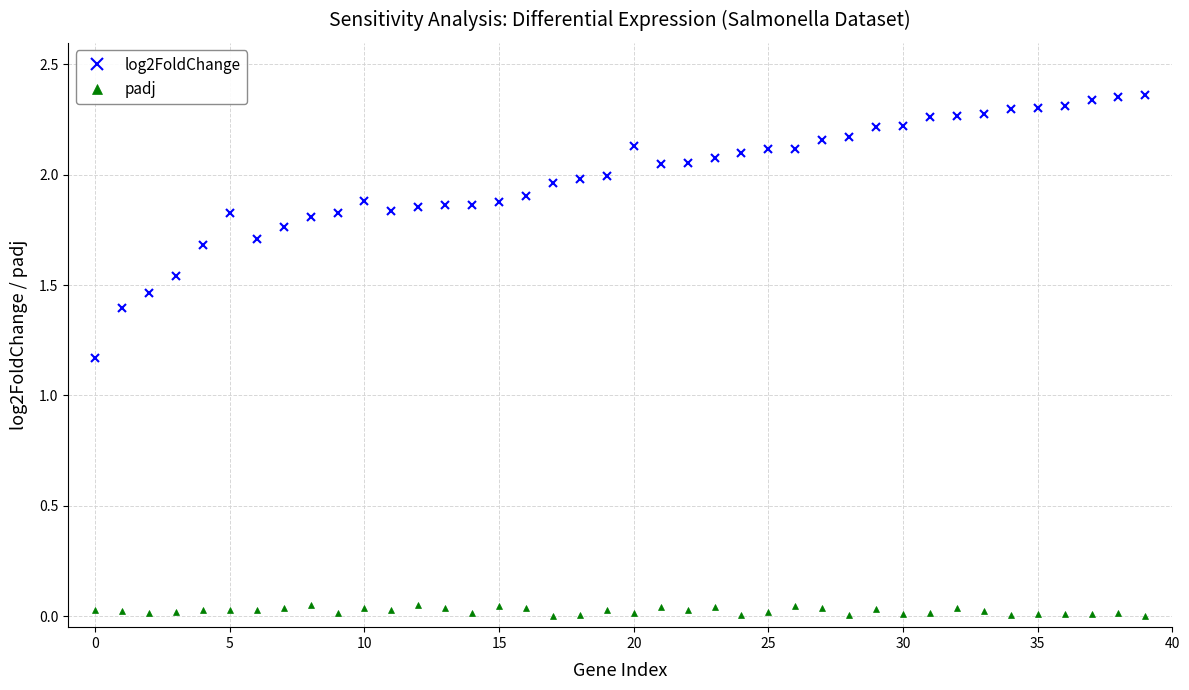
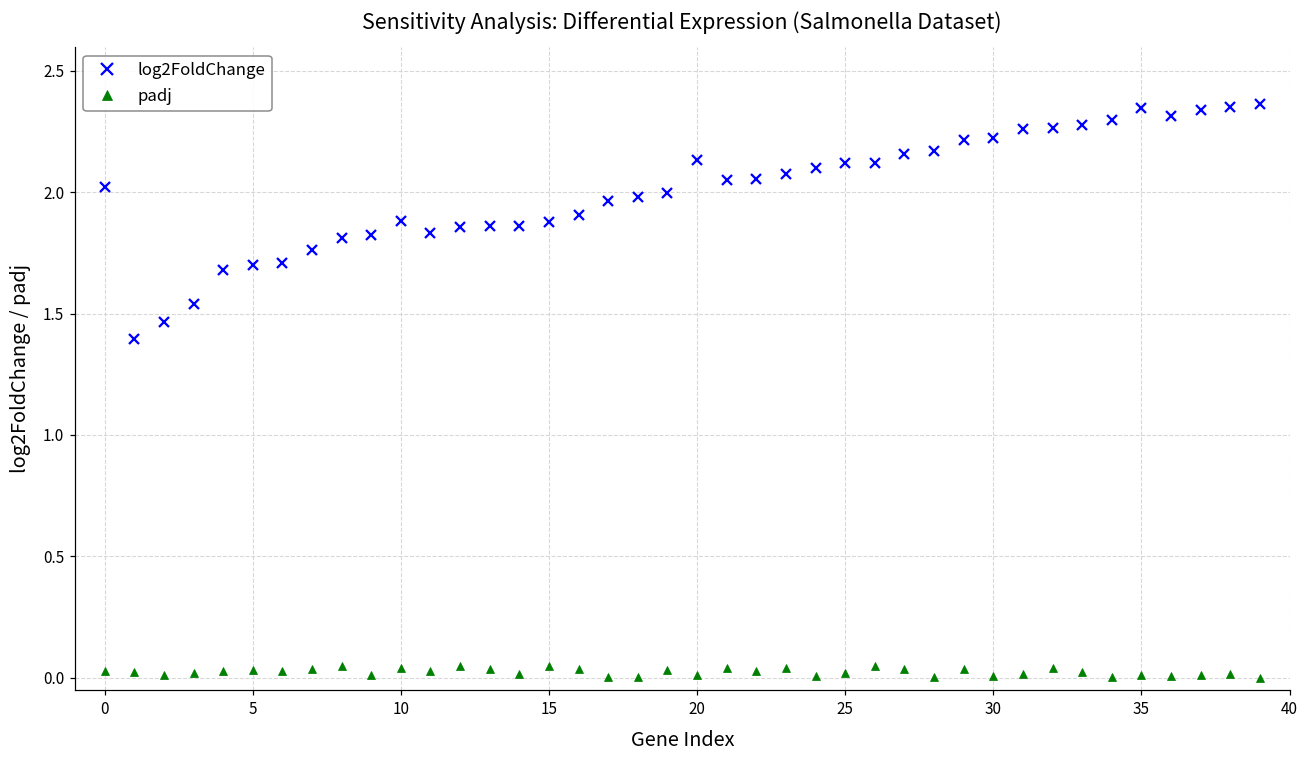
  {
    "log2FoldChange": {
-     "0": 1.17,
-     "5": 1.82,
+     "0": 2.02,
+     "5": 1.70,
      "10": 1.88,
      "15": 1.88,
      "20": 2.13,
      "25": 2.12,
      "30": 2.22,
-     "35": 2.30
+     "35": 2.35
    },
    "padj": {
      "0": 0.03,
      "5": 0.03,
      "10": 0.04,
      "15": 0.05,
      "20": 0.01,
      "25": 0.02,
      "30": 0.01,
      "35": 0.01
    }
  }
